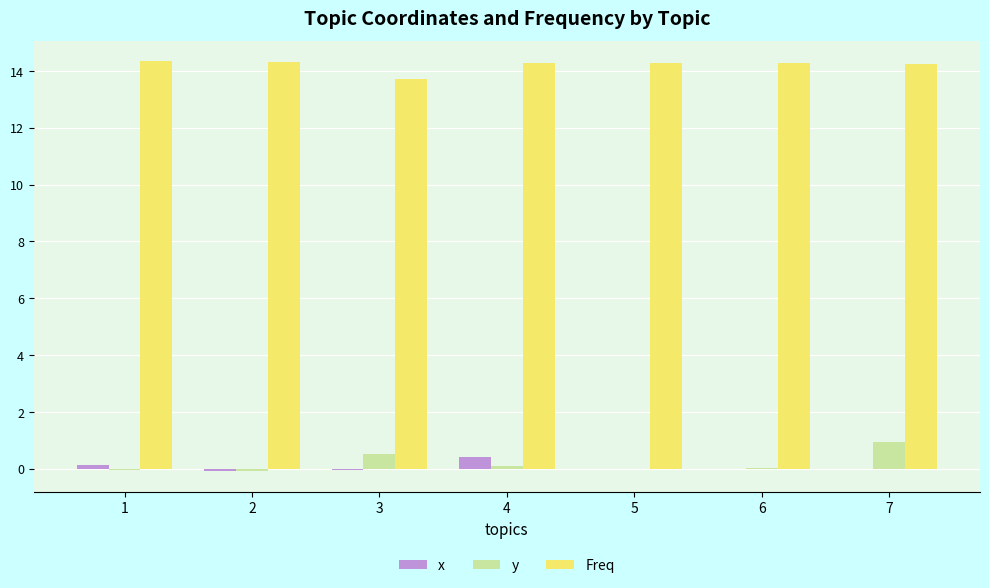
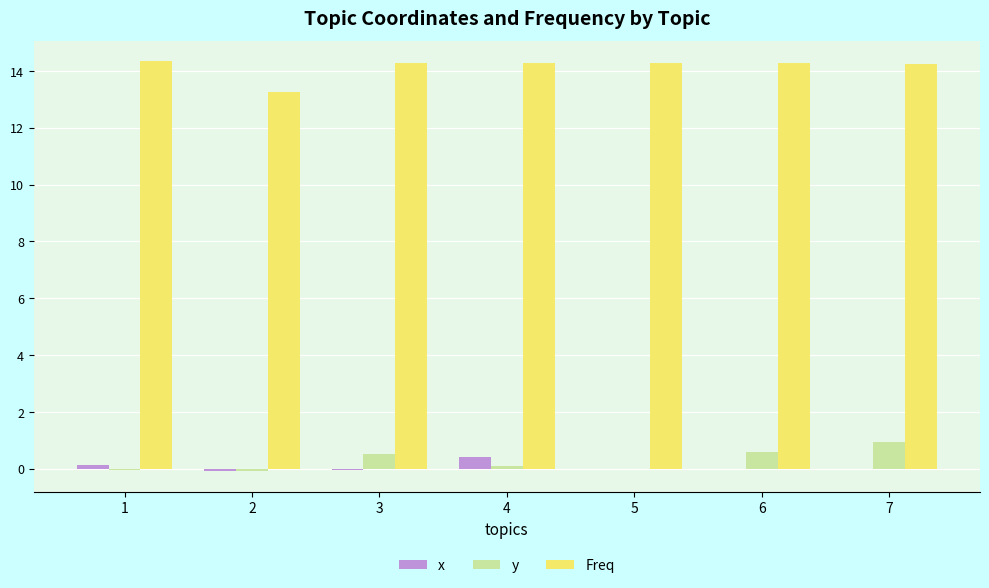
  {
    "x": {
      "1": 0.1,
      "4": 0.4
    },
    "y": {
      "2": -0.1,
      "3": 0.5,
      "4": 0.1,
-     "6": 0.0,
+     "6": 0.6,
      "7": 0.9
    },
    "Freq": {
      "1": 14.3,
-     "2": 14.3,
-     "3": 13.7,
+     "2": 13.2,
+     "3": 14.3,
      "4": 14.3,
      "5": 14.3,
      "6": 14.3,
      "7": 14.2
    }
  }
